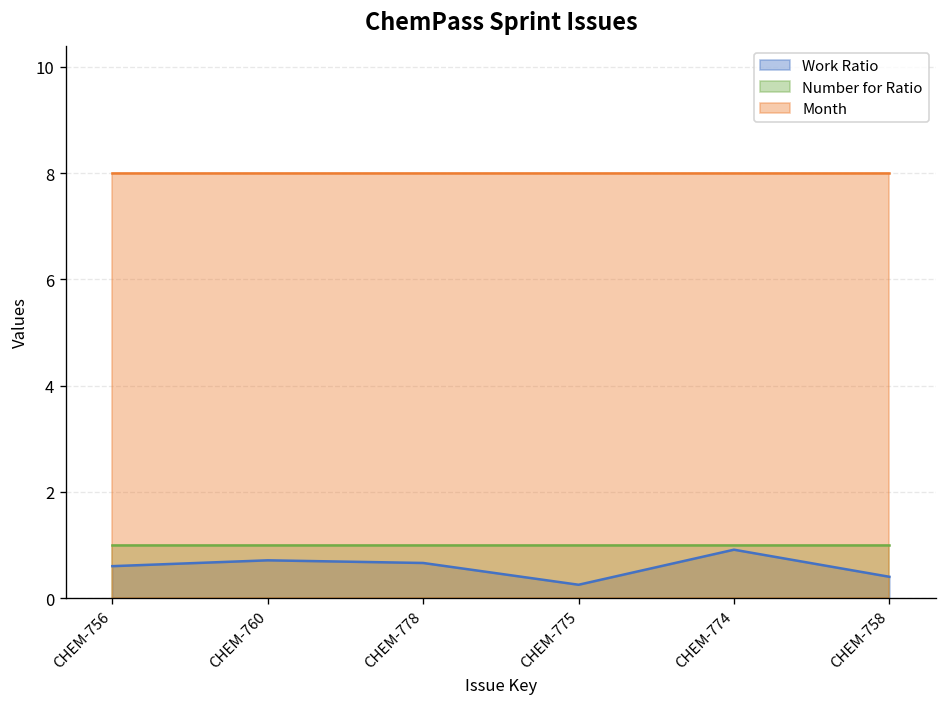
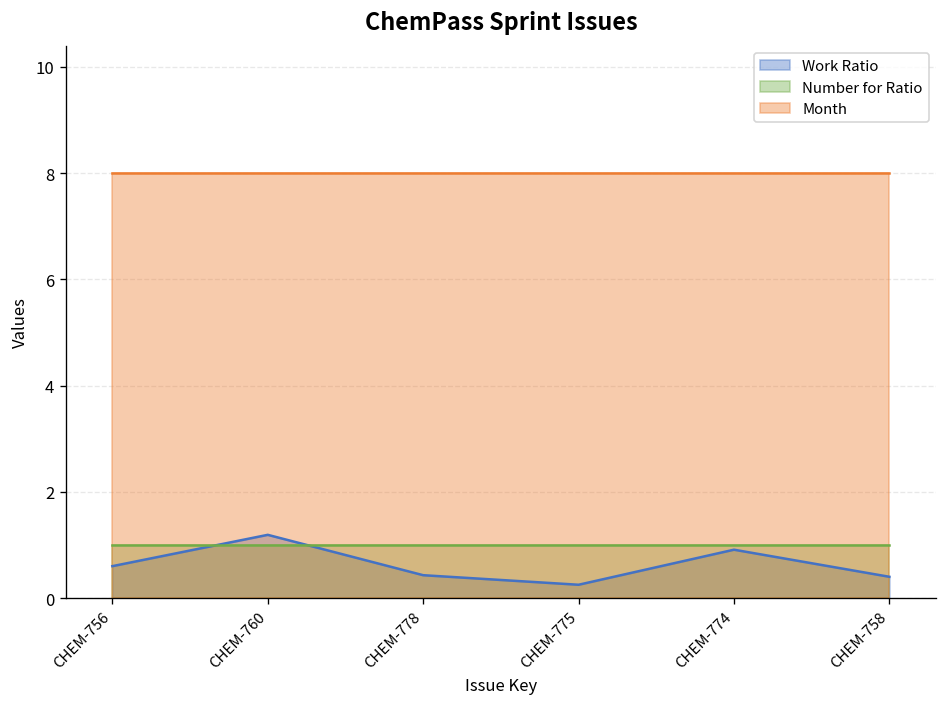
  {
    "Work Ratio": {
      "CHEM-756": 0.6,
-     "CHEM-760": 0.7,
-     "CHEM-778": 0.7,
+     "CHEM-760": 1.2,
+     "CHEM-778": 0.4,
      "CHEM-775": 0.3,
      "CHEM-774": 0.9,
      "CHEM-758": 0.4
    },
    "Number for Ratio": {
      "CHEM-756": 1.0,
      "CHEM-760": 1.0,
      "CHEM-778": 1.0,
      "CHEM-775": 1.0,
      "CHEM-774": 1.0,
      "CHEM-758": 1.0
    },
    "Month": {
      "CHEM-756": 8.0,
      "CHEM-760": 8.0,
      "CHEM-778": 8.0,
      "CHEM-775": 8.0,
      "CHEM-774": 8.0,
      "CHEM-758": 8.0
    }
  }
